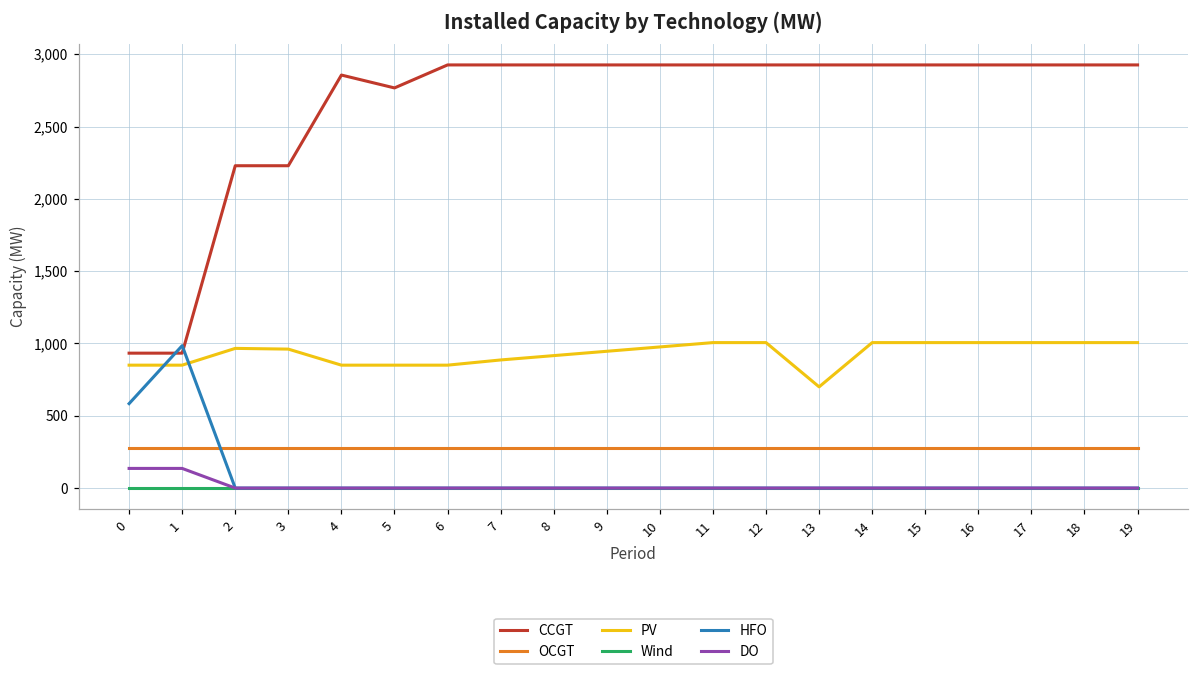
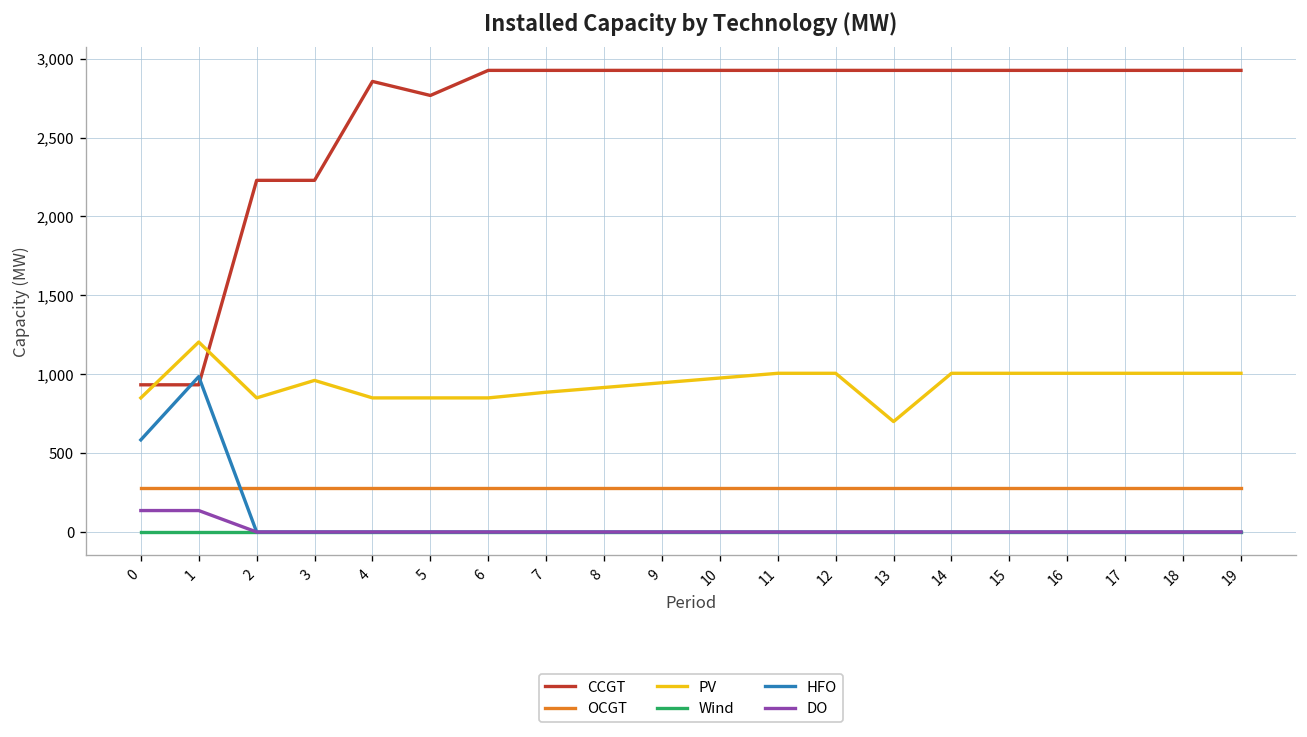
  {
    "CCGT": {
      "0": "930",
      "1": "930",
      "2": "2,230",
      "3": "2,230",
      "4": "2,860",
      "5": "2,770",
      "6": "2,930",
      "7": "2,930",
      "8": "2,930",
      "9": "2,930",
      "10": "2,930",
      "11": "2,930",
      "12": "2,930",
      "13": "2,930",
      "14": "2,930",
      "15": "2,930",
      "16": "2,930",
      "17": "2,930",
      "18": "2,930",
      "19": "2,930"
    },
    "OCGT": {
      "0": "280",
      "1": "280",
      "2": "280",
      "3": "280",
      "4": "280",
      "5": "280",
      "6": "280",
      "7": "280",
      "8": "280",
      "9": "280",
      "10": "280",
      "11": "280",
      "12": "280",
      "13": "280",
      "14": "280",
      "15": "280",
      "16": "280",
      "17": "280",
      "18": "280",
      "19": "280"
    },
    "PV": {
      "0": "850",
-     "1": "850",
-     "2": "970",
+     "1": "1,200",
+     "2": "850",
      "3": "960",
      "4": "850",
      "5": "850",
      "6": "850",
      "7": "890",
      "8": "920",
      "9": "950",
      "10": "980",
      "11": "1,010",
      "12": "1,010",
      "13": "700",
      "14": "1,010",
      "15": "1,010",
      "16": "1,010",
      "17": "1,010",
      "18": "1,010",
      "19": "1,010"
    },
    "Wind": {
      "0": "0",
      "1": "0"
    },
    "HFO": {
      "0": "580",
      "1": "990"
    },
    "DO": {
      "0": "140",
      "1": "140"
    }
  }
